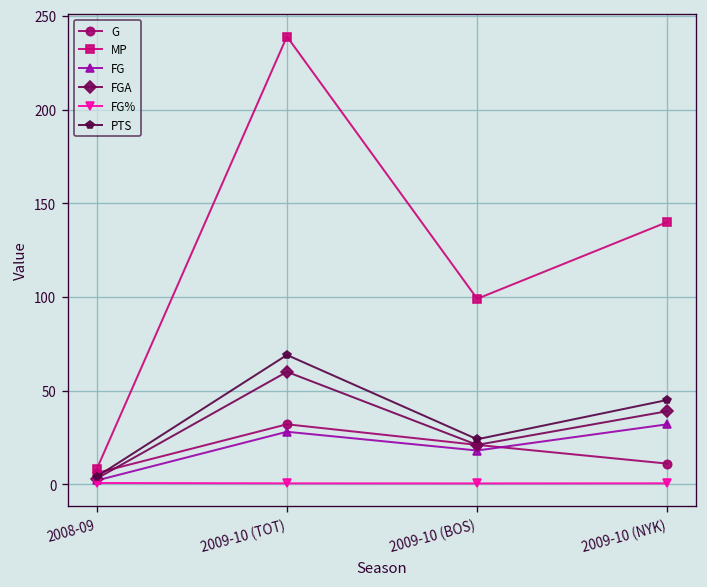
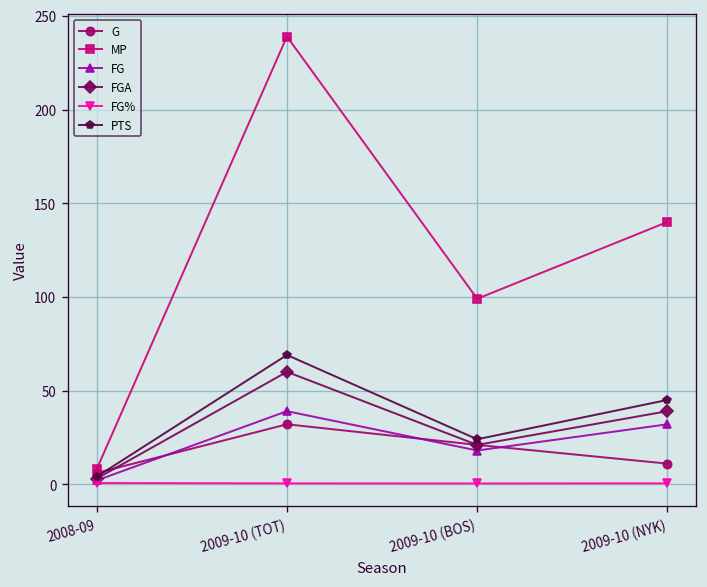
  {
    "FG": {
-     "2009-10 (TOT)": 28,
+     "2009-10 (TOT)": 39,
      "2009-10 (BOS)": 18,
      "2009-10 (NYK)": 32
    },
    "FG%": {
      "2009-10 (TOT)": 0,
      "2009-10 (BOS)": 0,
      "2009-10 (NYK)": 0
    }
  }
